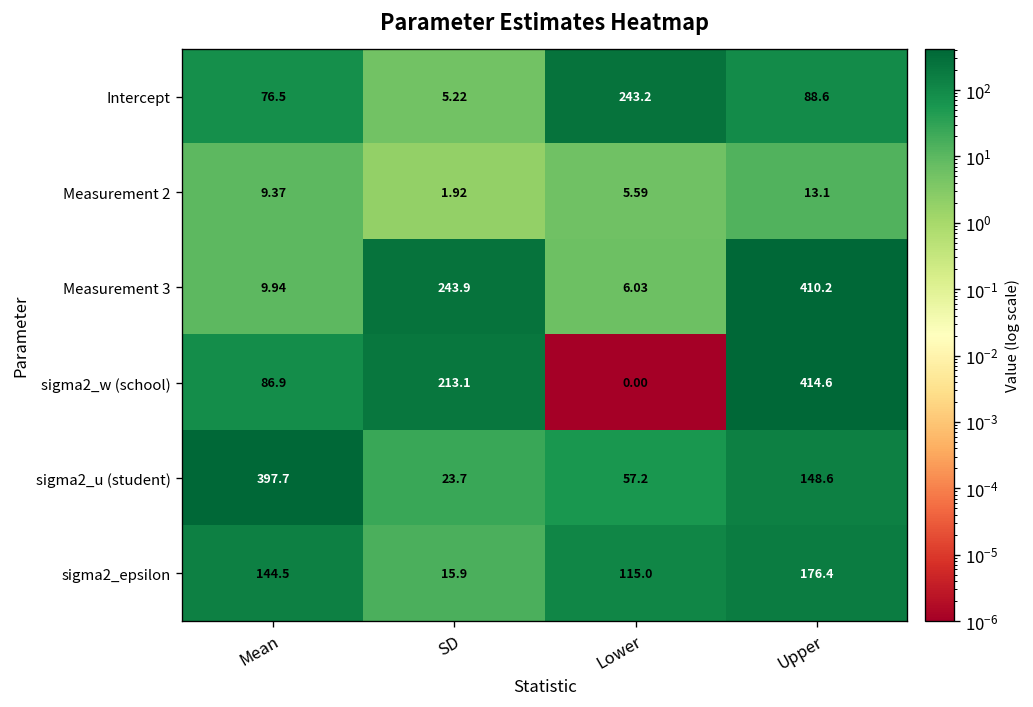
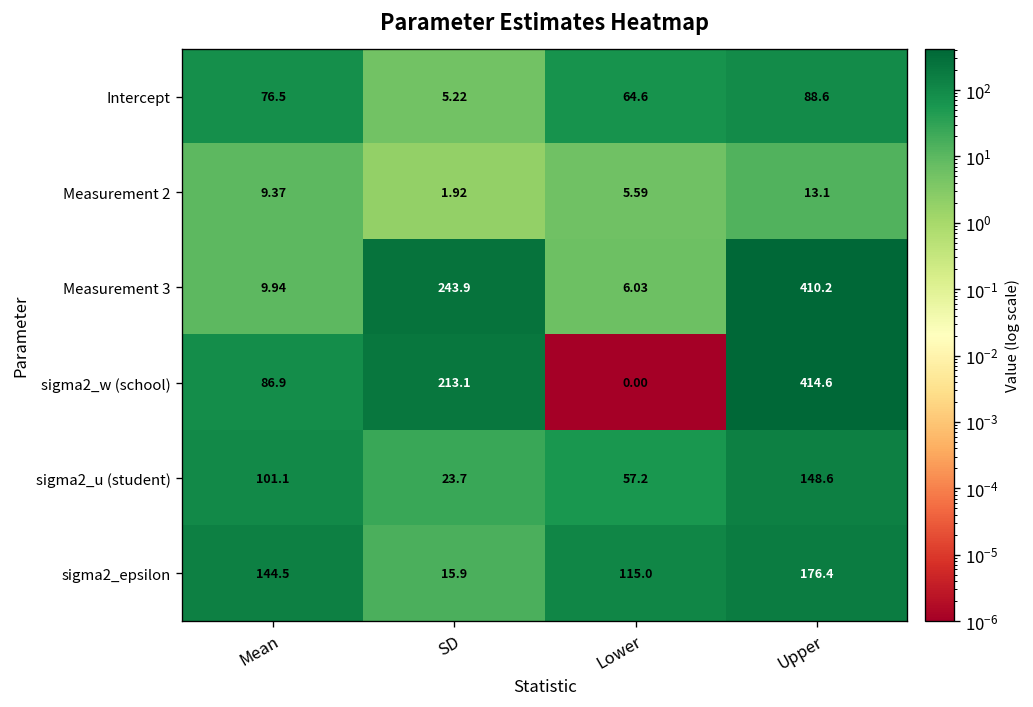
  {
    "Intercept": {
      "Mean": 76.5,
      "SD": 5.22,
-     "Lower": 243.2,
+     "Lower": 64.6,
      "Upper": 88.6
    },
    "Measurement 2": {
      "Mean": 9.37,
      "SD": 1.92,
      "Lower": 5.59,
      "Upper": 13.1
    },
    "Measurement 3": {
      "Mean": 9.94,
      "SD": 243.9,
      "Lower": 6.03,
      "Upper": 410.2
    },
    "sigma2_w (school)": {
      "Mean": 86.9,
      "SD": 213.1,
      "Lower": 0.00,
      "Upper": 414.6
    },
    "sigma2_u (student)": {
-     "Mean": 397.7,
+     "Mean": 101.1,
      "SD": 23.7,
      "Lower": 57.2,
      "Upper": 148.6
    },
    "sigma2_epsilon": {
      "Mean": 144.5,
      "SD": 15.9,
      "Lower": 115.0,
      "Upper": 176.4
    }
  }
